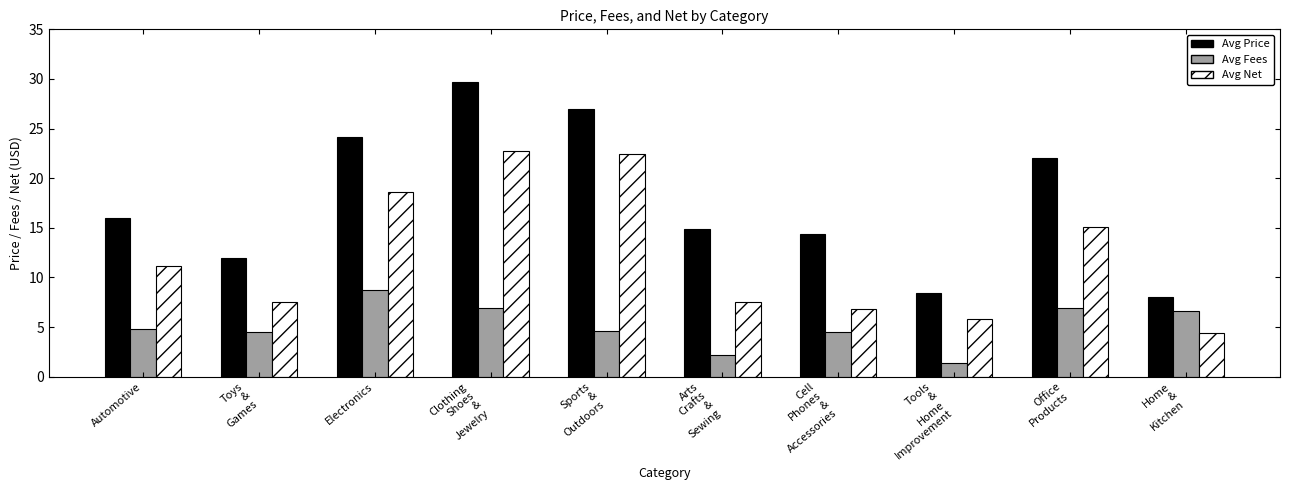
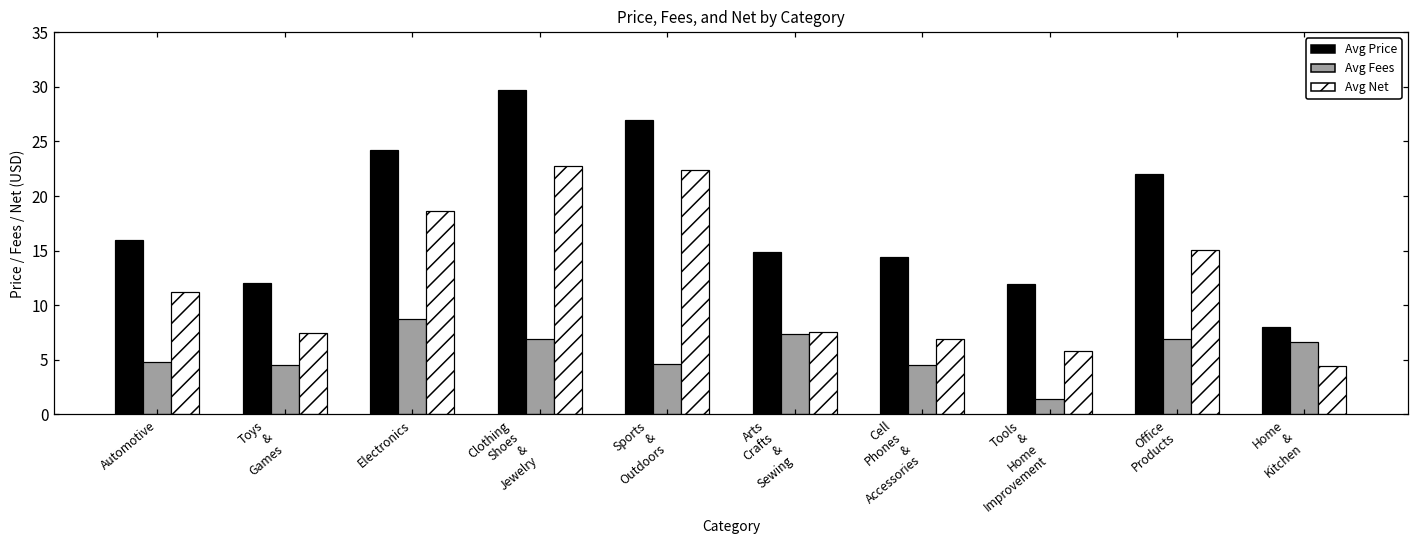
  {
    "Avg Price": {
      "Automotive": 16,
      "Toys & Games": 12,
      "Electronics": 24,
      "Clothing Shoes & Jewelry": 30,
      "Sports & Outdoors": 27,
      "Arts Crafts & Sewing": 15,
      "Cell Phones & Accessories": 14,
-     "Tools & Home Improvement": 8,
+     "Tools & Home Improvement": 12,
      "Office Products": 22,
      "Home & Kitchen": 8
    },
    "Avg Fees": {
      "Automotive": 5,
      "Toys & Games": 5,
      "Electronics": 9,
      "Clothing Shoes & Jewelry": 7,
      "Sports & Outdoors": 5,
-     "Arts Crafts & Sewing": 2,
+     "Arts Crafts & Sewing": 7,
      "Cell Phones & Accessories": 5,
      "Tools & Home Improvement": 1,
      "Office Products": 7,
      "Home & Kitchen": 7
    },
    "Avg Net": {
      "Automotive": 11,
      "Toys & Games": 7,
      "Electronics": 19,
      "Clothing Shoes & Jewelry": 23,
      "Sports & Outdoors": 22,
      "Arts Crafts & Sewing": 8,
      "Cell Phones & Accessories": 7,
      "Tools & Home Improvement": 6,
      "Office Products": 15,
      "Home & Kitchen": 4
    }
  }
